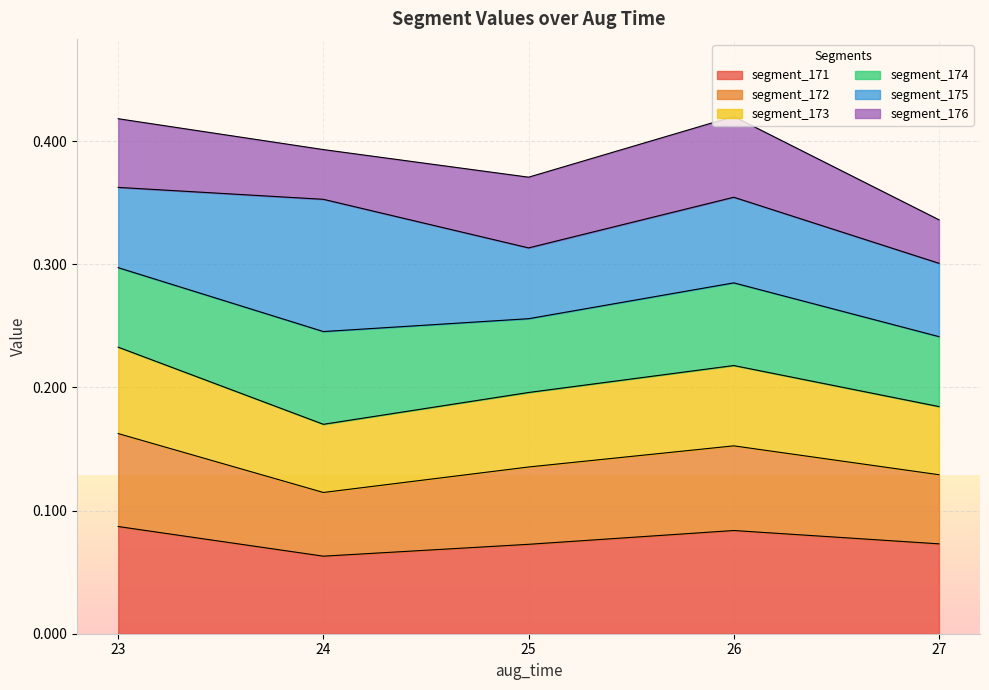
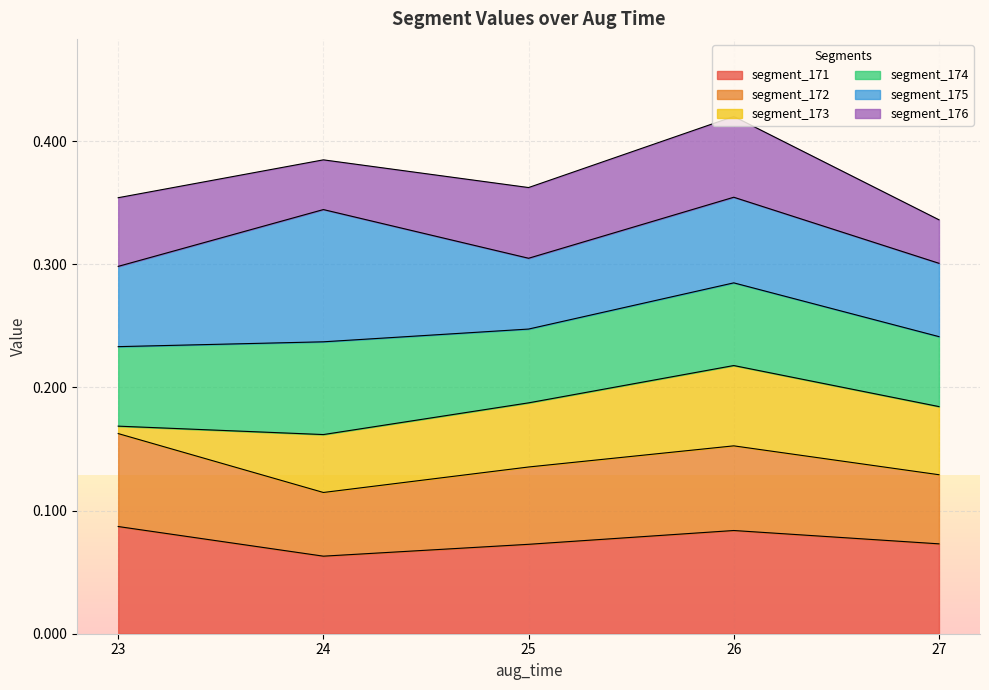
  {
    "segment_173": {
-     "23": 0.070,
-     "24": 0.055,
-     "25": 0.061,
+     "23": 0.006,
+     "24": 0.047,
+     "25": 0.052,
      "26": 0.065,
      "27": 0.055
    },
    "segment_174": {
      "23": 0.065,
      "24": 0.075,
      "25": 0.060,
      "26": 0.067,
      "27": 0.057
    },
    "segment_175": {
      "23": 0.065,
      "24": 0.107,
      "25": 0.058,
      "26": 0.070,
      "27": 0.060
    },
    "segment_176": {
      "23": 0.056,
      "24": 0.040,
      "25": 0.057,
      "27": 0.035
    }
  }
